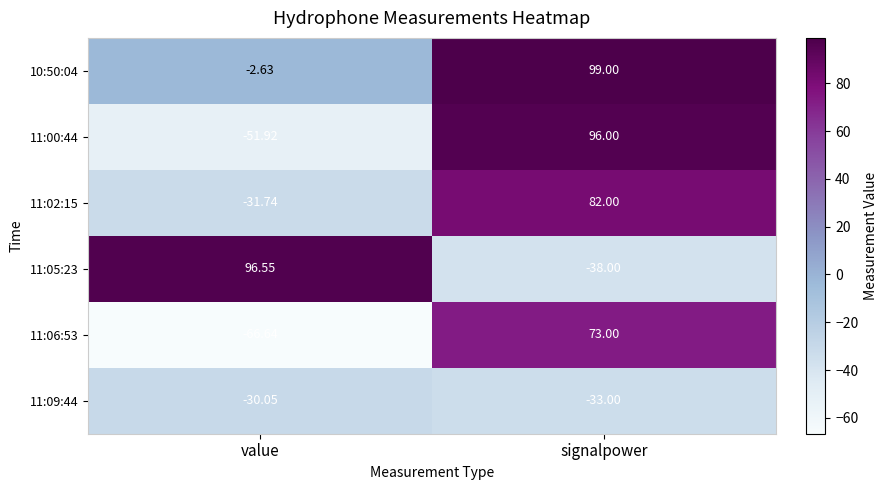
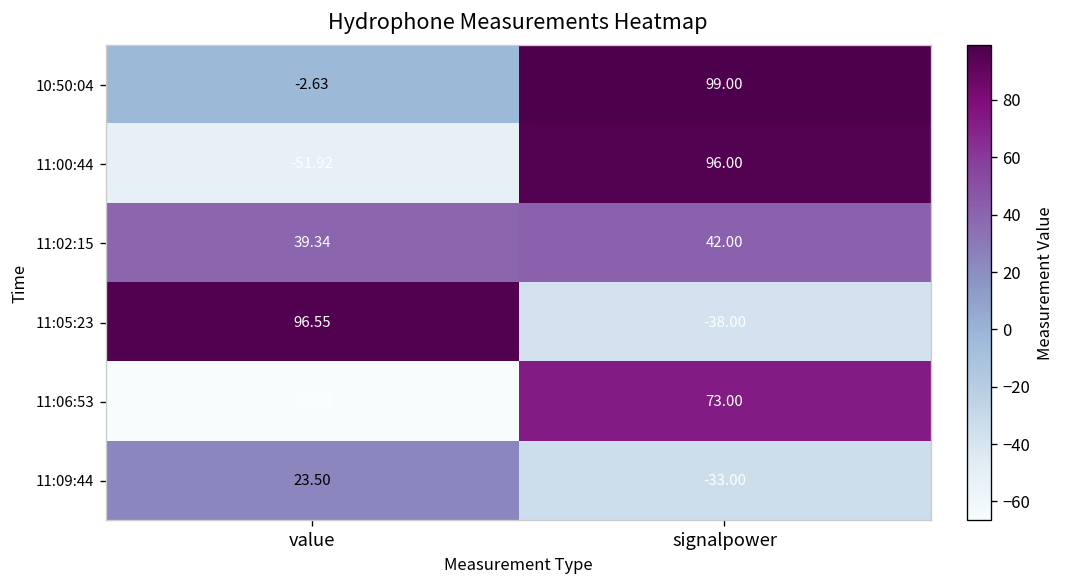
  {
    "10:50:04": {
      "value": -2.63,
      "signalpower": 99.00
    },
    "11:00:44": {
      "signalpower": 96.00
    },
    "11:02:15": {
-     "value": -31.74,
-     "signalpower": 82.00
+     "value": 39.34,
+     "signalpower": 42.00
    },
    "11:05:23": {
      "value": 96.55
    },
    "11:06:53": {
      "signalpower": 73.00
    },
    "11:09:44": {
-     "value": -30.05,
+     "value": 23.50,
      "signalpower": -33.00
    }
  }
